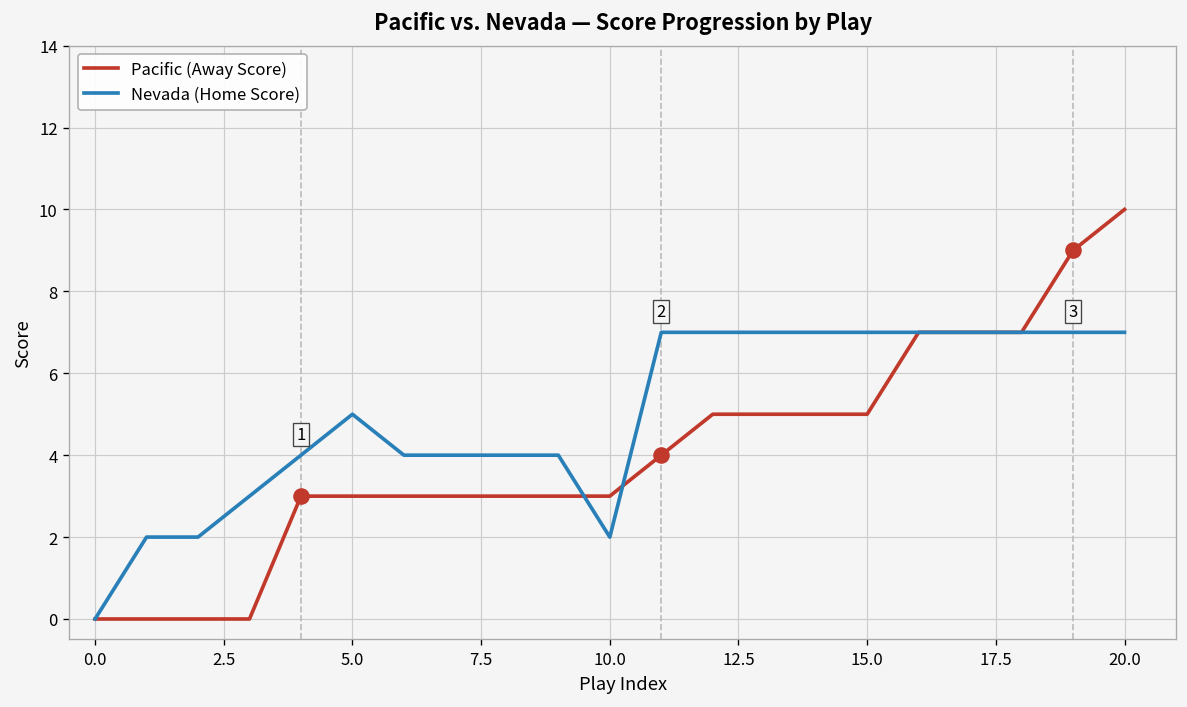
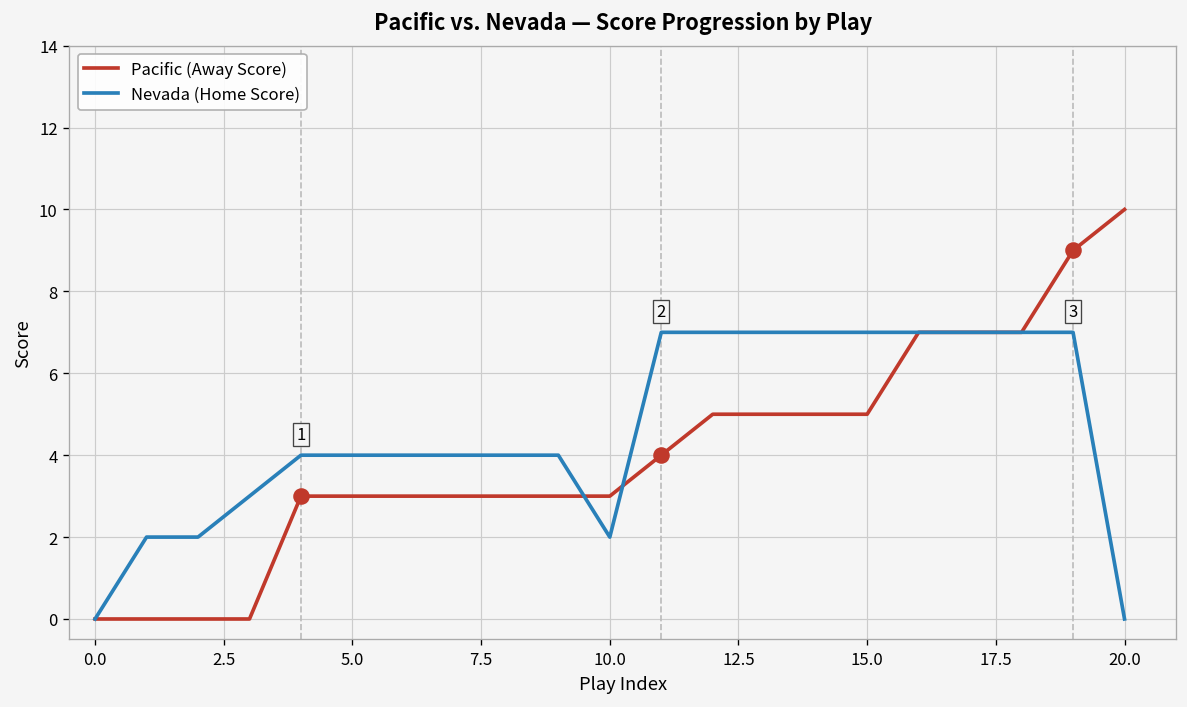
  {
    "Nevada (Home Score)": {
-     "5.0": 5,
+     "5.0": 4,
      "10.0": 2,
      "15.0": 7,
-     "20.0": 7
+     "20.0": 0
    }
  }
